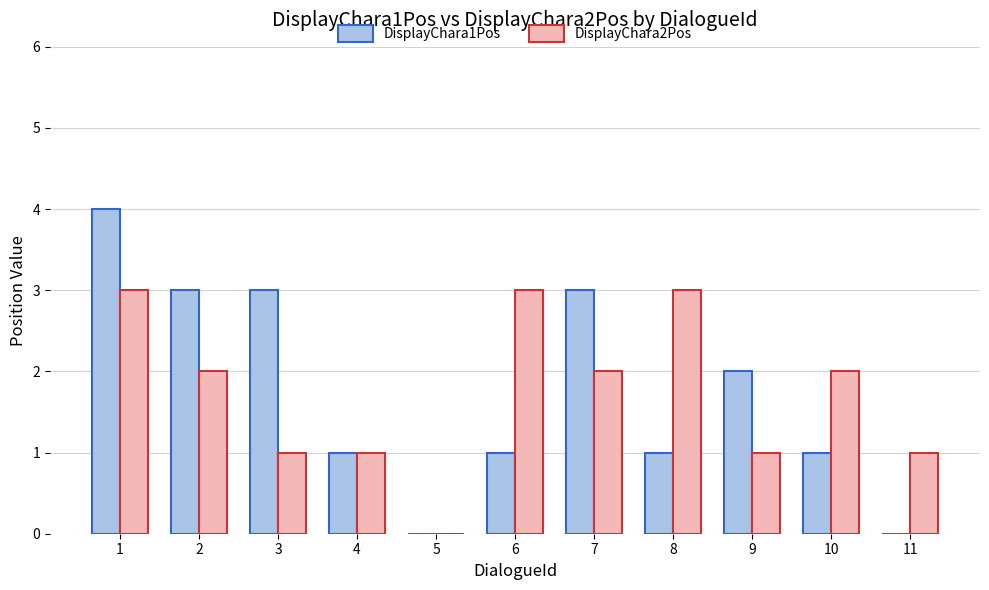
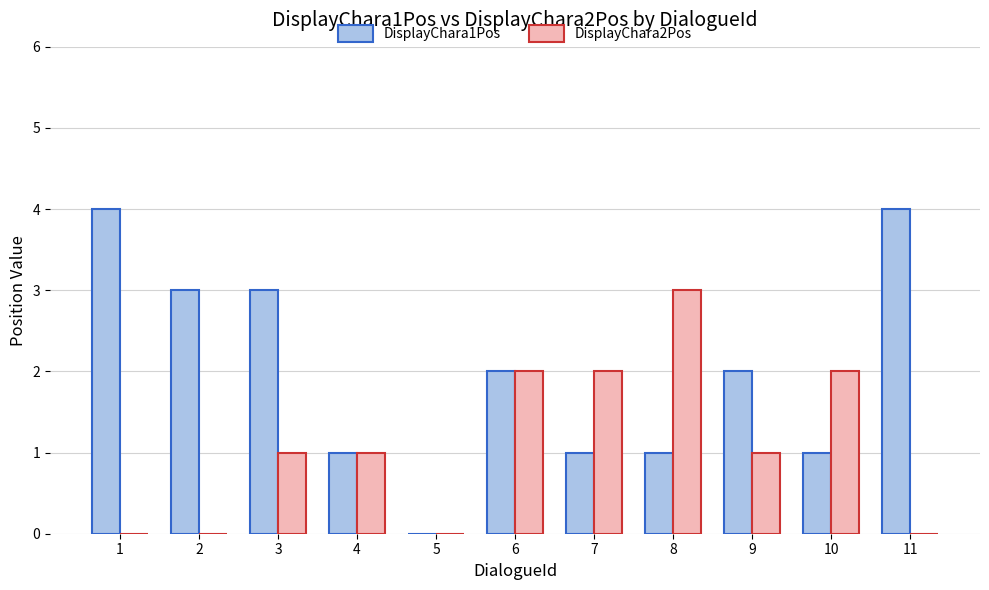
  {
    "DisplayChara1Pos": {
      "1": 4,
      "2": 3,
      "3": 3,
      "4": 1,
      "5": 0,
-     "6": 1,
-     "7": 3,
+     "6": 2,
+     "7": 1,
      "8": 1,
      "9": 2,
      "10": 1,
-     "11": 0
+     "11": 4
    },
    "DisplayChara2Pos": {
-     "1": 3,
-     "2": 2,
+     "1": 0,
+     "2": 0,
      "3": 1,
      "4": 1,
      "5": 0,
-     "6": 3,
+     "6": 2,
      "7": 2,
      "8": 3,
      "9": 1,
      "10": 2,
-     "11": 1
+     "11": 0
    }
  }
